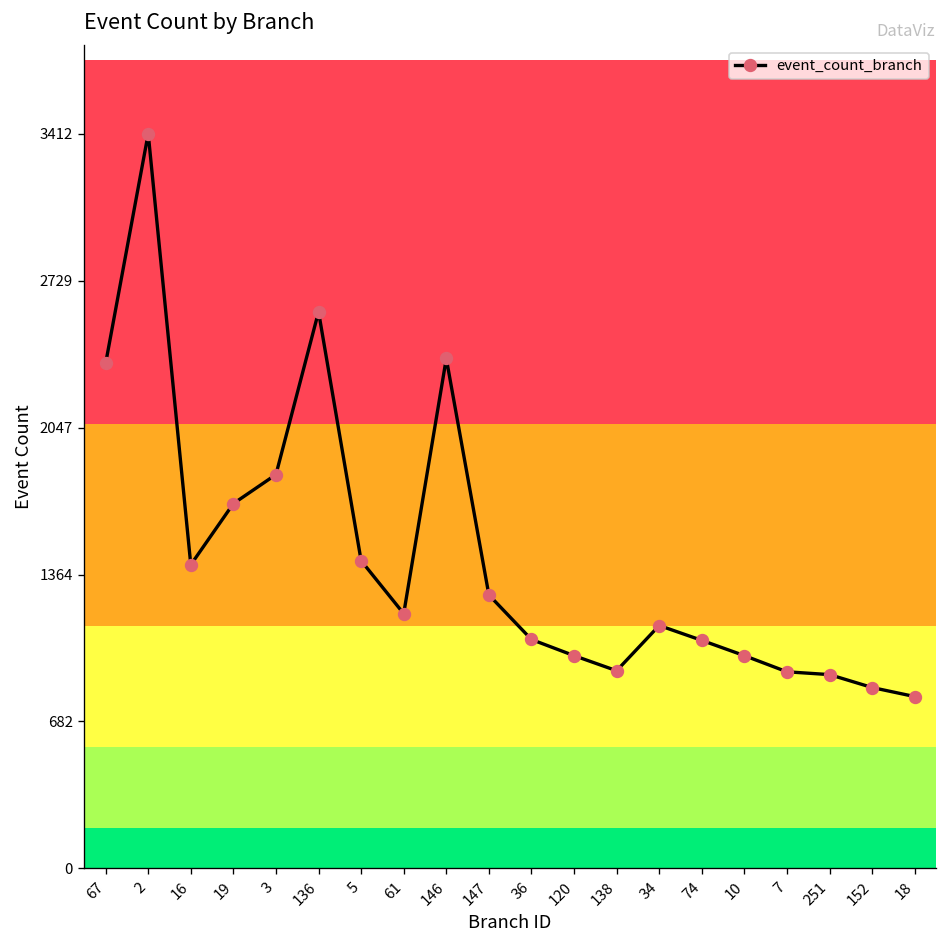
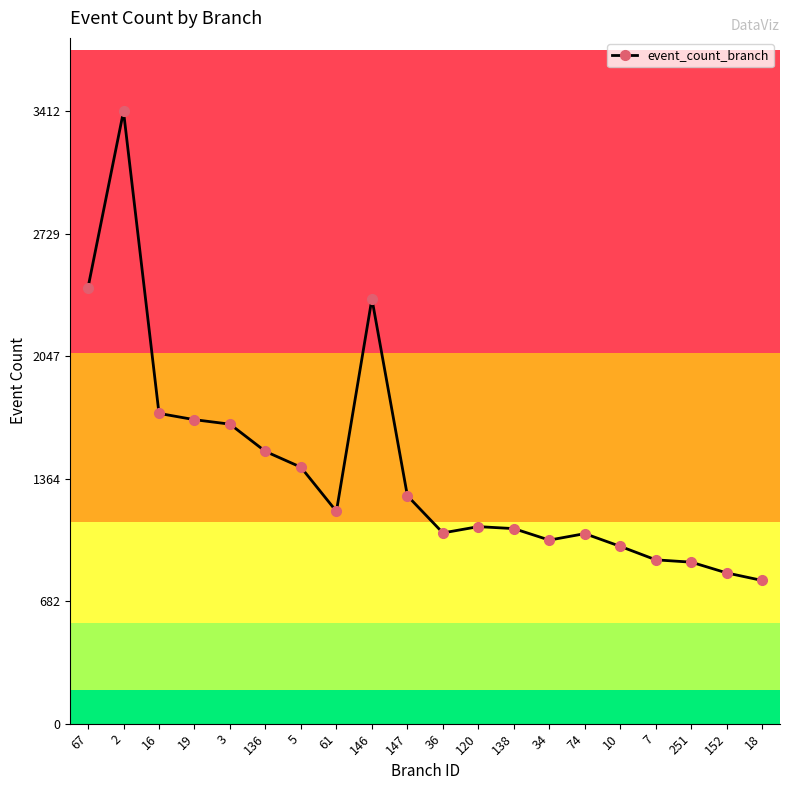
  {
-   "67": 2350,
+   "67": 2430,
    "2": 3410,
-   "16": 1410,
+   "16": 1730,
    "19": 1690,
-   "3": 1830,
-   "136": 2590,
+   "3": 1670,
+   "136": 1520,
    "5": 1430,
    "61": 1180,
    "146": 2370,
    "147": 1270,
    "36": 1060,
-   "120": 990,
-   "138": 920,
-   "34": 1130,
+   "120": 1100,
+   "138": 1090,
+   "34": 1020,
    "74": 1060,
    "10": 990,
    "7": 910,
    "251": 900,
    "152": 840,
    "18": 800
  }
